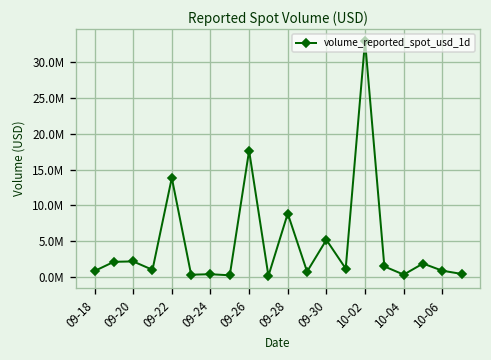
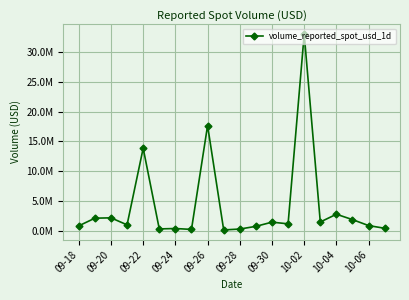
  {
    "09-18": 1000000,
    "09-20": 2000000,
    "09-22": 14000000,
    "09-24": 0,
    "09-26": 18000000,
-   "09-28": 9000000,
-   "09-30": 5000000,
-   "10-04": 0,
+   "09-28": 0,
+   "09-30": 1000000,
+   "10-04": 3000000,
    "10-06": 1000000
  }
